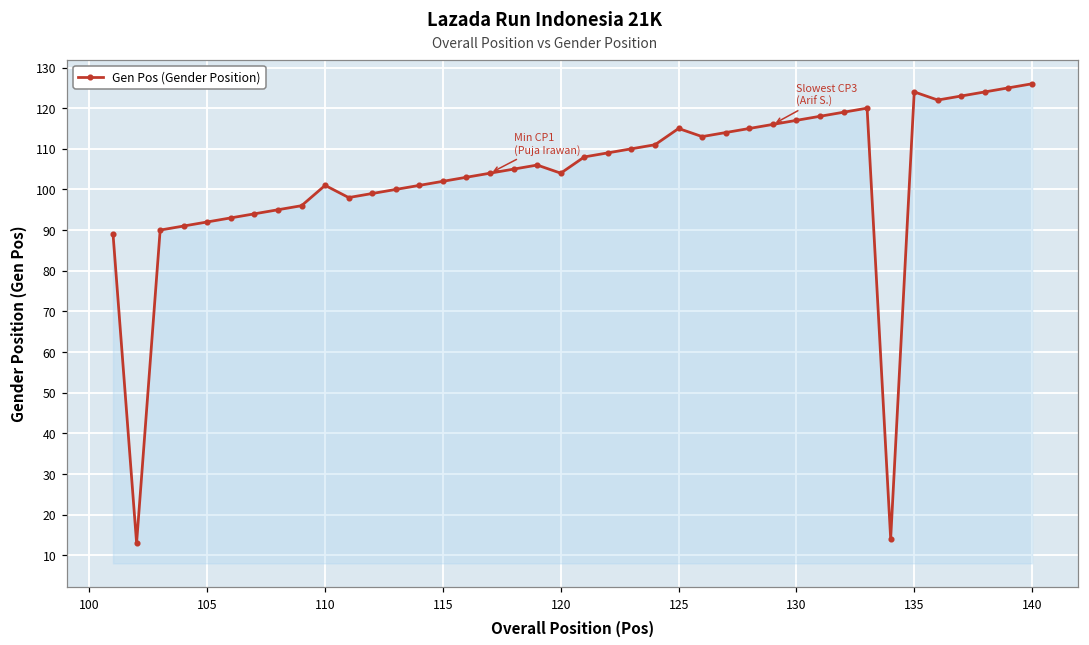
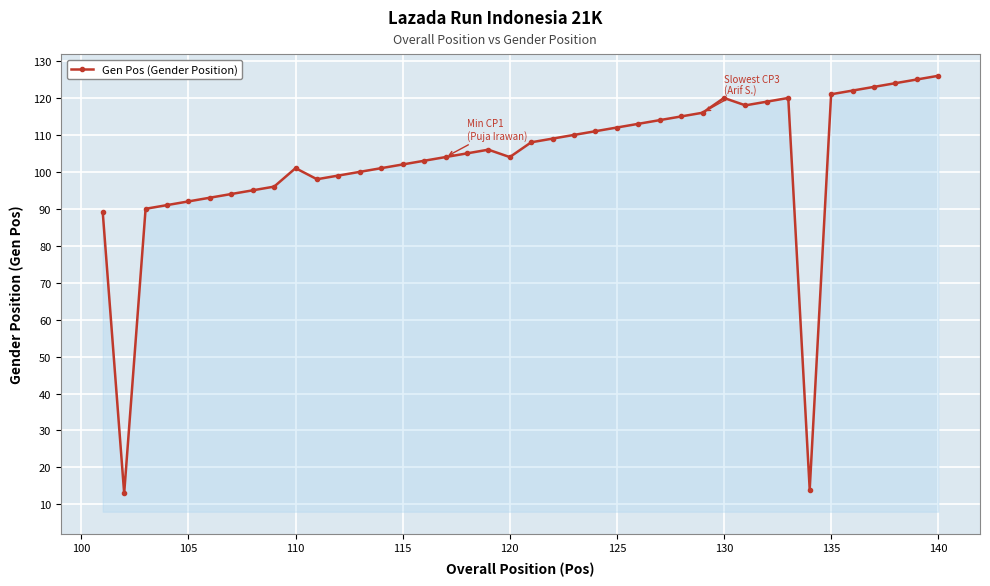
  {
    "105": 92,
    "110": 101,
    "115": 102,
    "120": 104,
-   "125": 115,
-   "130": 117,
-   "135": 124,
+   "125": 112,
+   "130": 120,
+   "135": 121,
    "140": 126
  }
